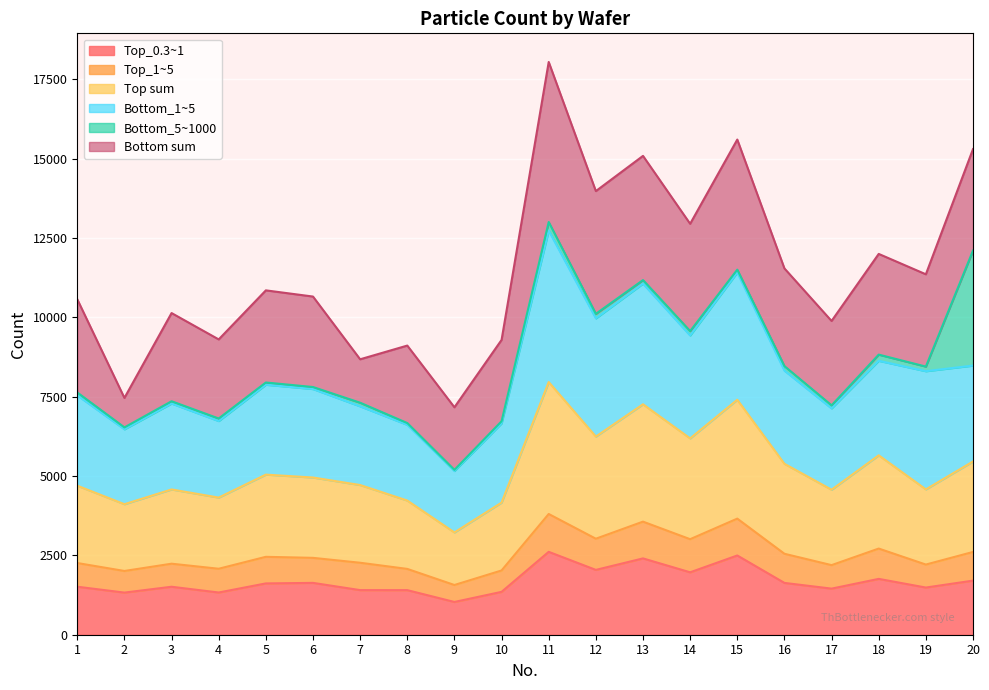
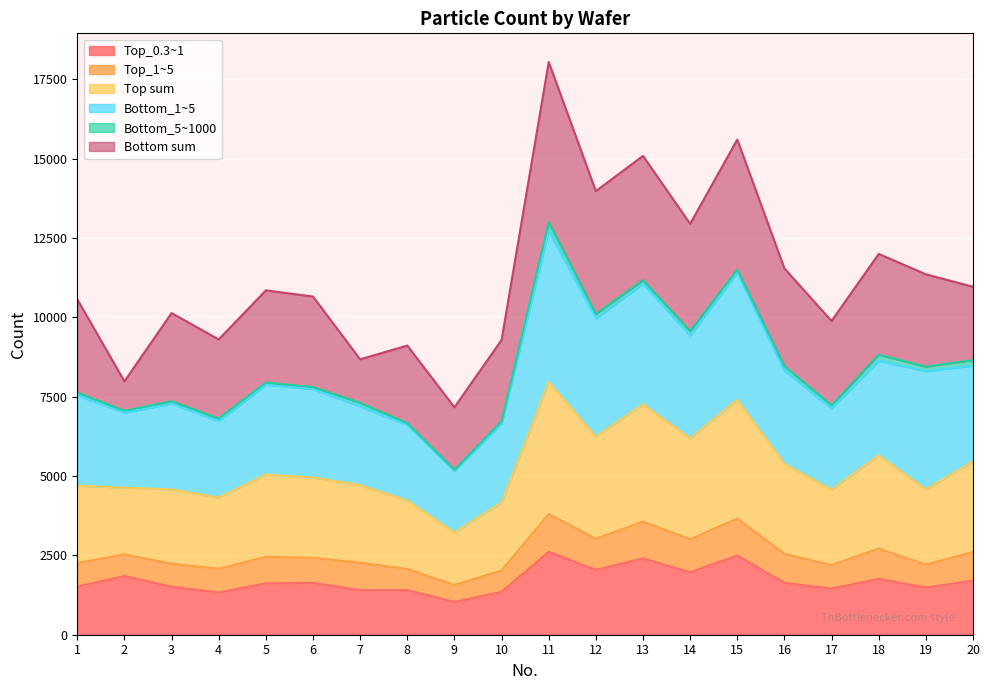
  {
    "Top_0.3~1": {
      "1": 1500,
-     "2": 1300,
+     "2": 1900,
      "3": 1500,
      "4": 1300,
      "5": 1600,
      "6": 1600,
      "7": 1400,
      "8": 1400,
      "9": 1000,
      "10": 1400,
      "11": 2600,
      "12": 2000,
      "13": 2400,
      "14": 2000,
      "15": 2500,
      "16": 1600,
      "17": 1500,
      "18": 1800,
      "19": 1500,
      "20": 1700
    },
    "Bottom_1~5": {
      "1": 2800,
      "7": 2500,
      "11": 4800,
      "12": 3700,
      "13": 3800,
      "14": 3200,
      "15": 4000,
      "16": 2900,
      "17": 2600,
      "18": 3000,
      "19": 3700,
      "20": 3000
    },
    "Bottom_5~1000": {
      "1": 100,
      "7": 100,
      "11": 300,
      "12": 100,
      "13": 100,
      "14": 100,
      "15": 100,
      "16": 100,
      "17": 100,
      "18": 200,
      "19": 100,
-     "20": 3600
+     "20": 200
    },
    "Bottom sum": {
      "1": 2900,
      "2": 900,
      "3": 2800,
      "4": 2500,
      "5": 2900,
      "6": 2900,
      "7": 1400,
      "8": 2400,
      "9": 2000,
      "10": 2600,
      "11": 5000,
      "12": 3900,
      "13": 3900,
      "14": 3400,
      "15": 4100,
      "16": 3100,
      "17": 2700,
      "18": 3200,
      "19": 2900,
-     "20": 3200
+     "20": 2300
    }
  }
